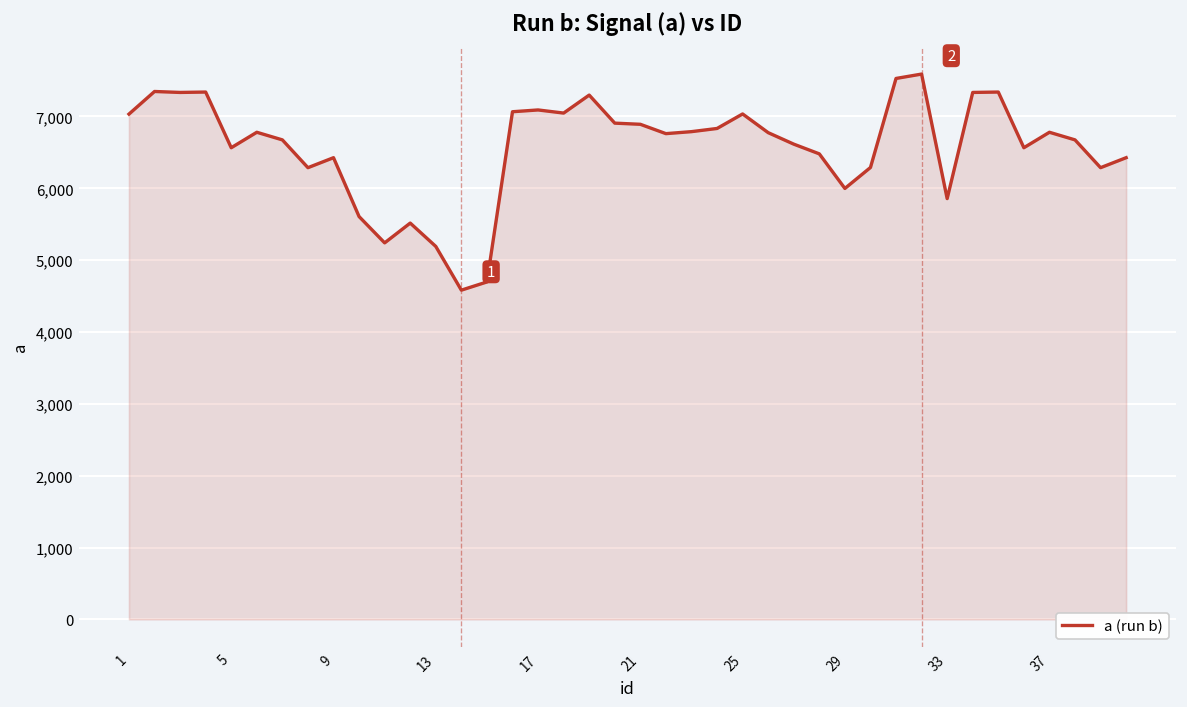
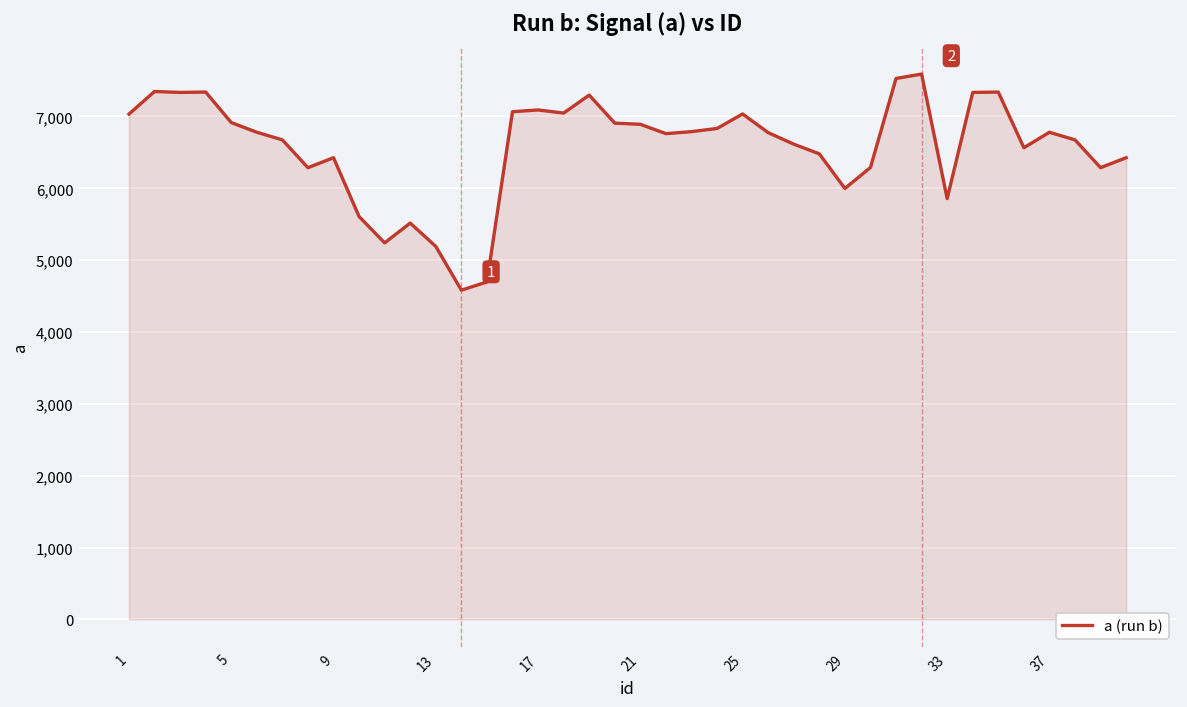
  {
    "1": "7,000",
-   "5": "6,600",
+   "5": "6,900",
    "9": "6,400",
    "13": "5,200",
    "17": "7,100",
    "21": "6,900",
    "25": "7,000",
    "29": "6,000",
    "33": "5,900",
    "37": "6,800"
  }
